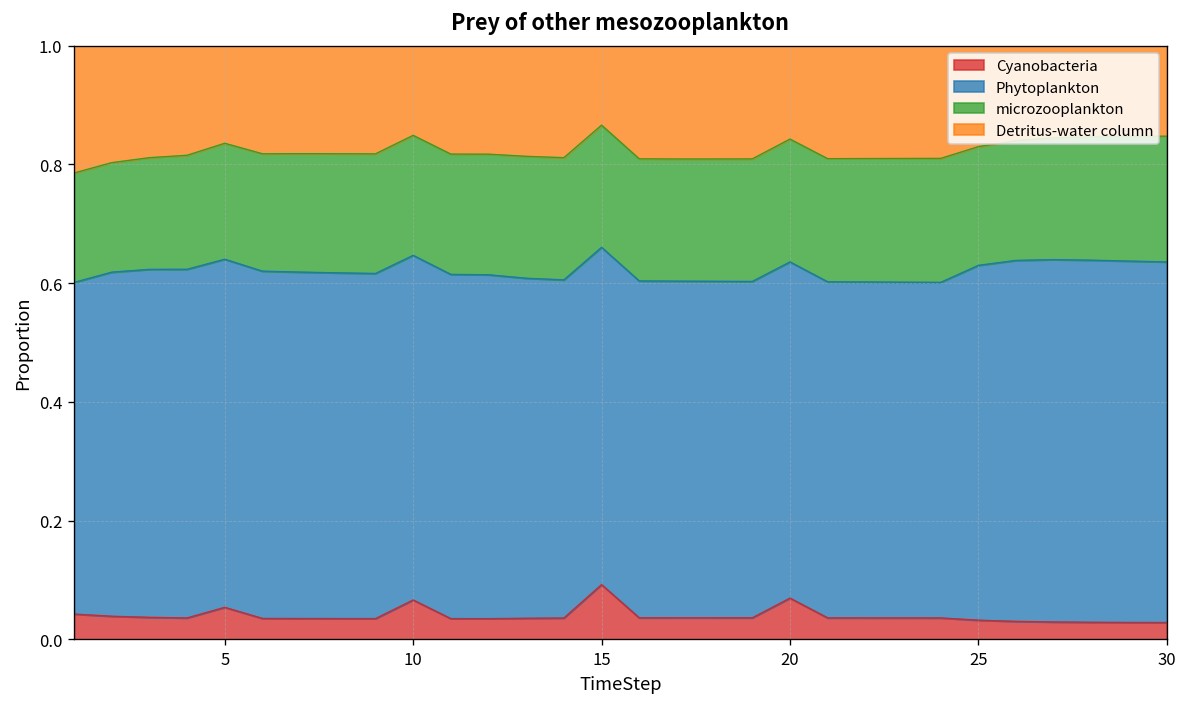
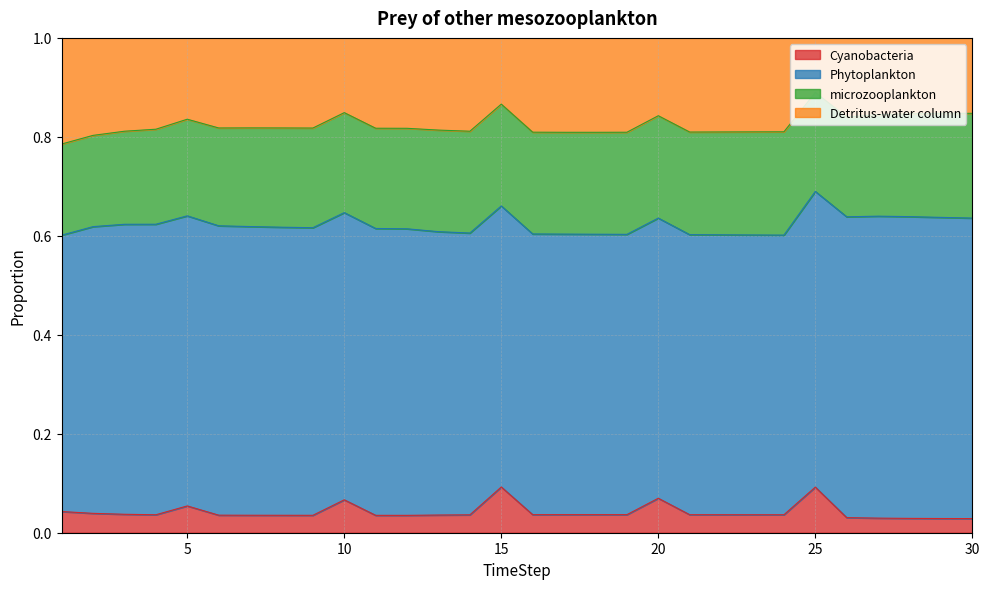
  {
    "Cyanobacteria": {
      "5": 0.05,
      "10": 0.07,
      "15": 0.09,
      "20": 0.07,
-     "25": 0.03,
+     "25": 0.09,
      "30": 0.03
    },
    "Phytoplankton": {
      "5": 0.59,
      "10": 0.58,
      "15": 0.57,
      "20": 0.57,
      "25": 0.60,
      "30": 0.61
    },
    "microzooplankton": {
      "5": 0.20,
      "10": 0.20,
      "15": 0.21,
      "20": 0.21,
      "30": 0.21
    },
    "Detritus-water column": {
      "30": 0.15
    }
  }
